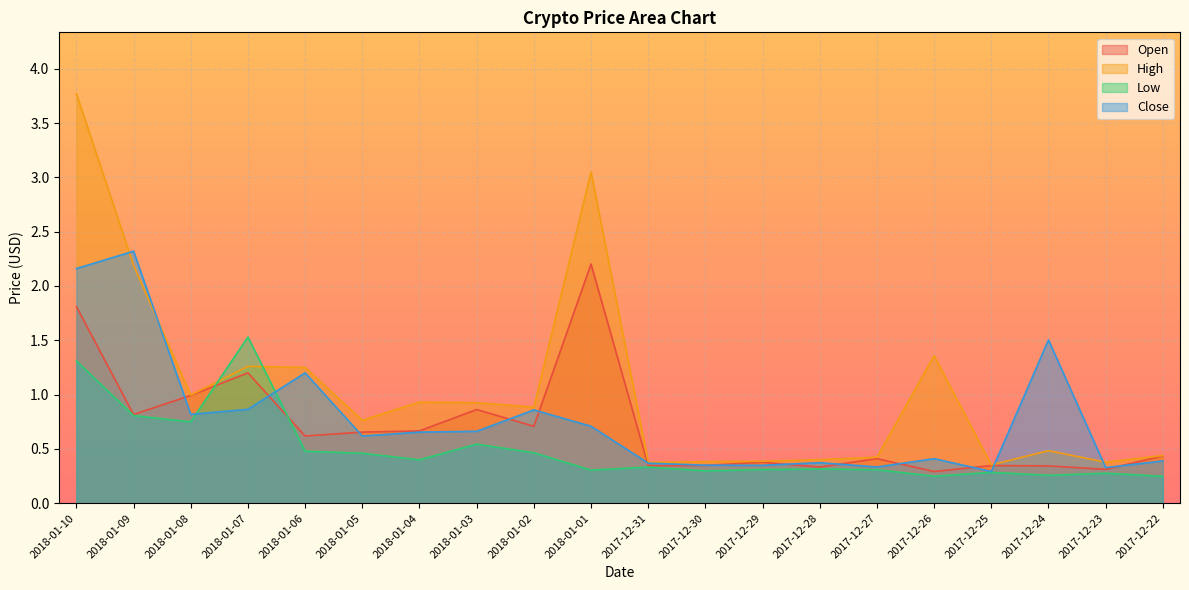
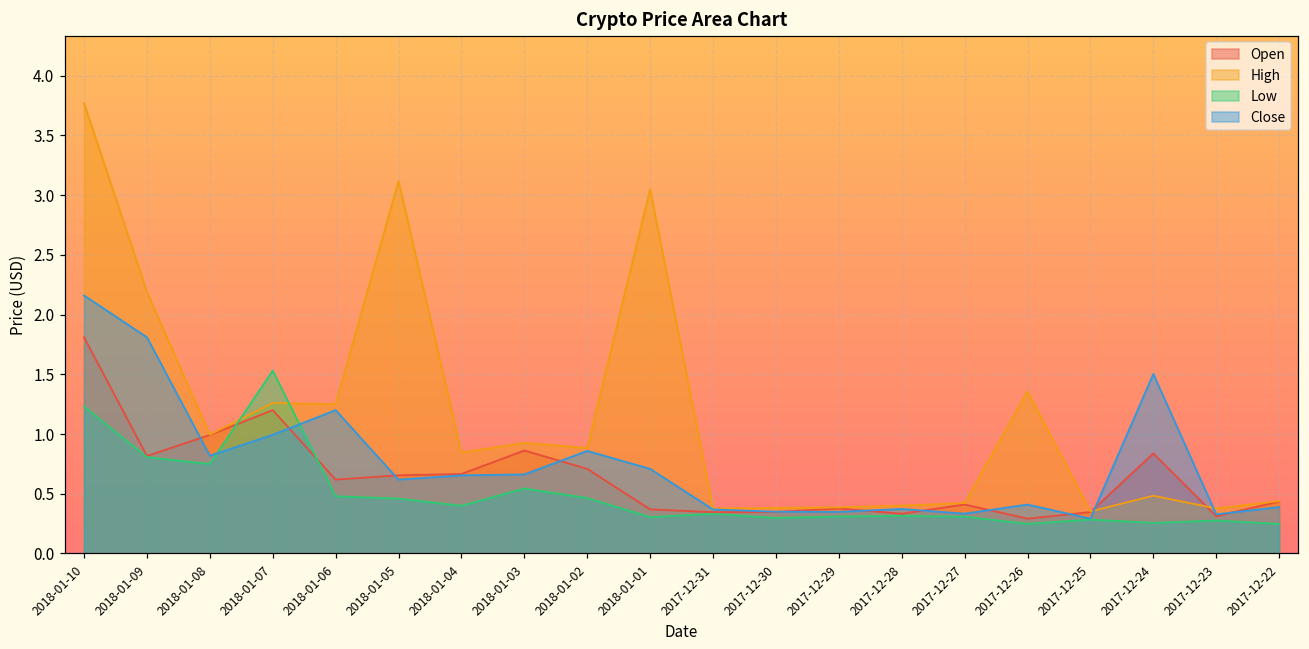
  {
    "Open": {
      "2018-01-10": 1.81,
      "2018-01-07": 1.20,
      "2018-01-06": 0.62,
      "2018-01-05": 0.65,
      "2018-01-03": 0.86,
      "2018-01-02": 0.71,
-     "2018-01-01": 2.20,
+     "2018-01-01": 0.37,
      "2017-12-26": 0.29,
-     "2017-12-24": 0.34
+     "2017-12-24": 0.84
    },
    "High": {
      "2018-01-10": 3.77,
      "2018-01-09": 2.19,
      "2018-01-07": 1.26,
      "2018-01-06": 1.25,
-     "2018-01-05": 0.76,
-     "2018-01-04": 0.93,
+     "2018-01-05": 3.12,
+     "2018-01-04": 0.84,
      "2018-01-03": 0.93,
      "2018-01-02": 0.88,
      "2018-01-01": 3.05,
      "2017-12-30": 0.38,
      "2017-12-28": 0.40,
      "2017-12-26": 1.36,
      "2017-12-24": 0.48,
      "2017-12-23": 0.38
    },
    "Low": {
-     "2018-01-10": 1.31,
+     "2018-01-10": 1.23,
      "2018-01-08": 0.75,
      "2018-01-07": 1.53,
      "2018-01-06": 0.48,
      "2018-01-05": 0.46,
      "2018-01-04": 0.40,
      "2018-01-03": 0.54,
      "2018-01-02": 0.46,
      "2018-01-01": 0.30,
      "2017-12-30": 0.30,
      "2017-12-29": 0.31,
      "2017-12-27": 0.31,
      "2017-12-26": 0.25,
      "2017-12-24": 0.26,
      "2017-12-23": 0.28,
      "2017-12-22": 0.25
    },
    "Close": {
      "2018-01-10": 2.16,
-     "2018-01-09": 2.32,
+     "2018-01-09": 1.81,
      "2018-01-08": 0.82,
-     "2018-01-07": 0.86,
+     "2018-01-07": 0.99,
      "2018-01-06": 1.20,
      "2018-01-05": 0.62,
      "2018-01-03": 0.66,
      "2018-01-02": 0.86,
      "2018-01-01": 0.71,
      "2017-12-29": 0.35,
      "2017-12-28": 0.37,
      "2017-12-27": 0.33,
      "2017-12-26": 0.41,
      "2017-12-24": 1.50,
      "2017-12-22": 0.39
    }
  }
